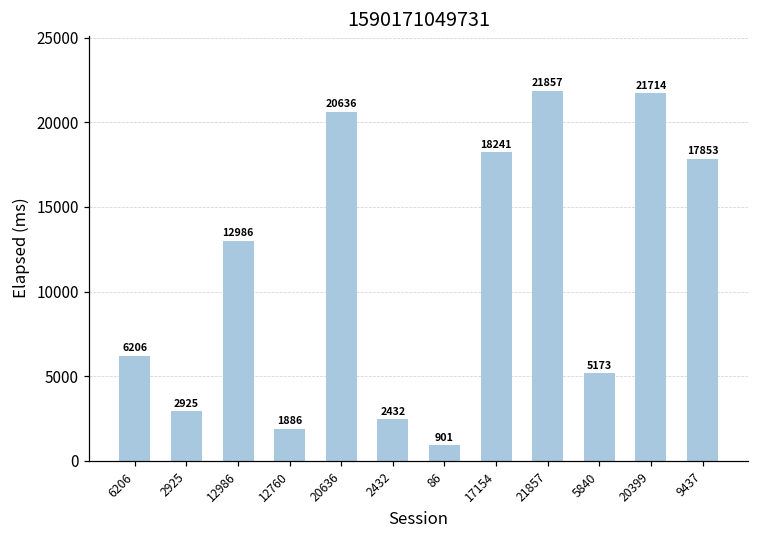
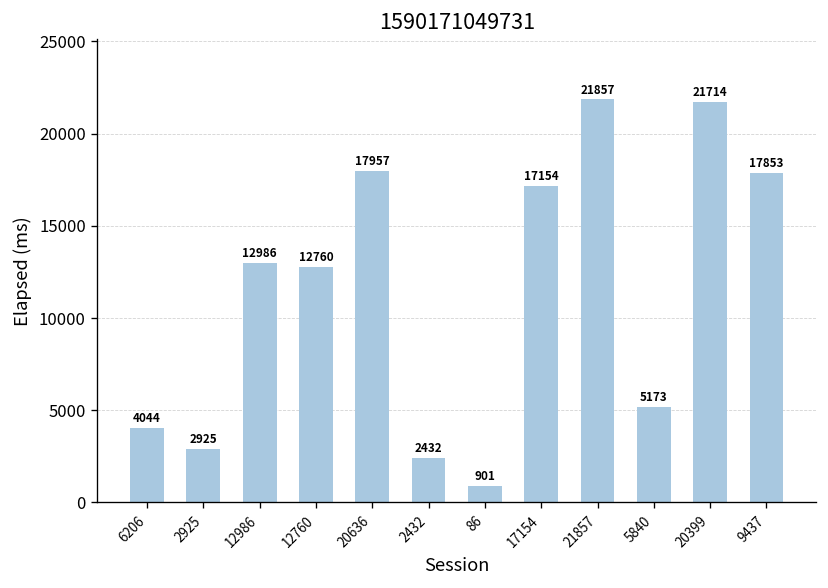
  {
-   "6206": 6206,
+   "6206": 4044,
    "2925": 2925,
    "12986": 12986,
-   "12760": 1886,
-   "20636": 20636,
+   "12760": 12760,
+   "20636": 17957,
    "2432": 2432,
    "86": 901,
-   "17154": 18241,
+   "17154": 17154,
    "21857": 21857,
    "5840": 5173,
    "20399": 21714,
    "9437": 17853
  }
